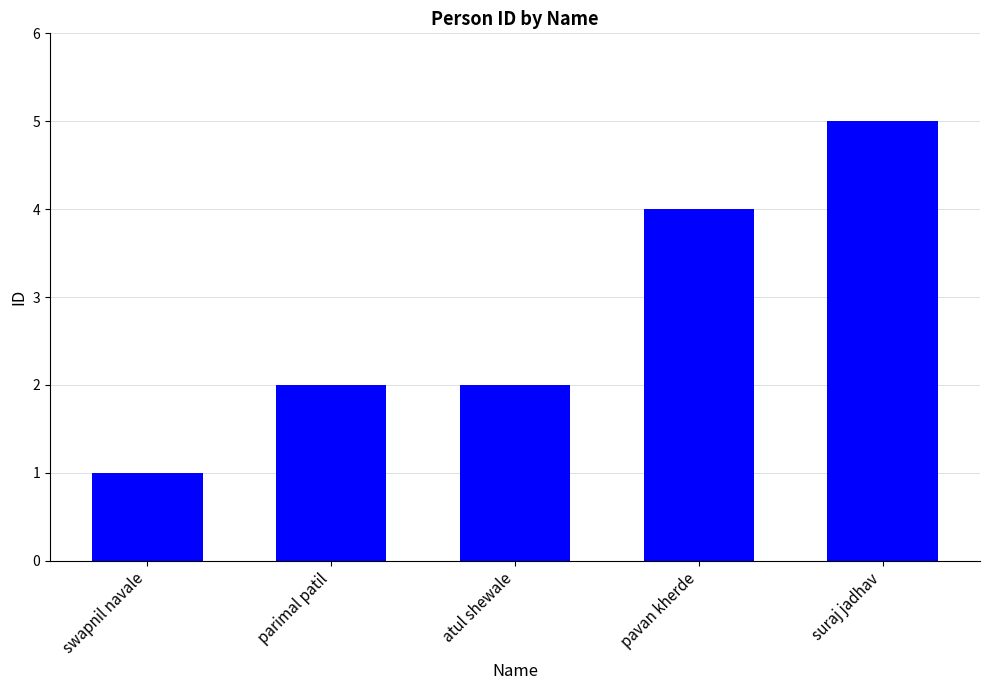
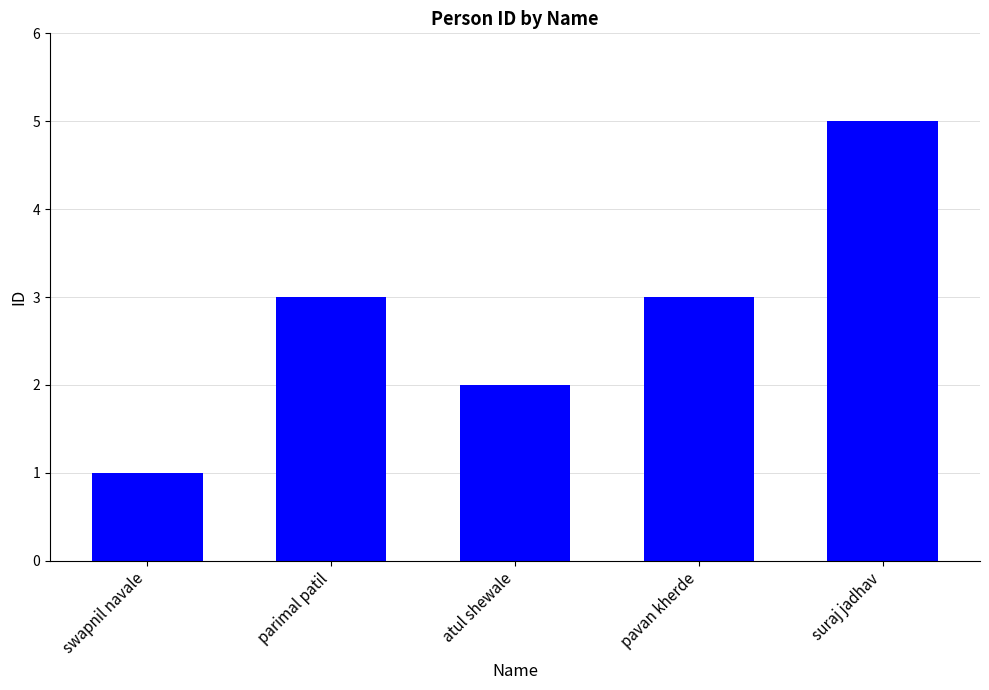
  {
    "swapnil navale": 1,
-   "parimal patil": 2,
+   "parimal patil": 3,
    "atul shewale": 2,
-   "pavan kherde": 4,
+   "pavan kherde": 3,
    "suraj jadhav": 5
  }
